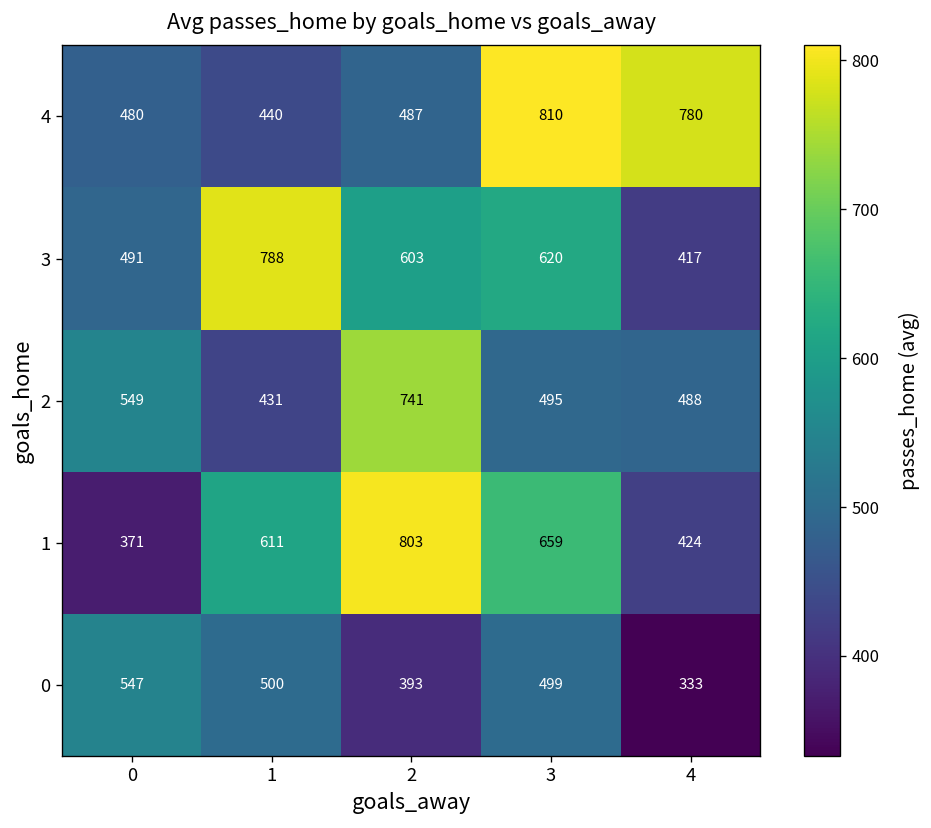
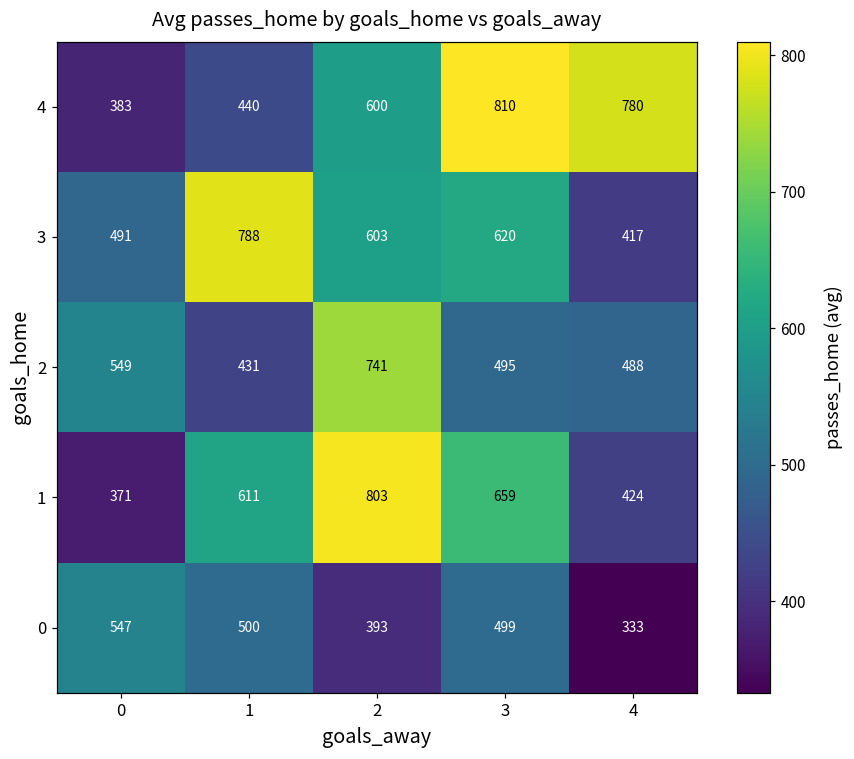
  {
    "4": {
-     "0": 480,
+     "0": 383,
      "1": 440,
-     "2": 487,
+     "2": 600,
      "3": 810,
      "4": 780
    },
    "3": {
      "0": 491,
      "1": 788,
      "2": 603,
      "3": 620,
      "4": 417
    },
    "2": {
      "0": 549,
      "1": 431,
      "2": 741,
      "3": 495,
      "4": 488
    },
    "1": {
      "0": 371,
      "1": 611,
      "2": 803,
      "3": 659,
      "4": 424
    },
    "0": {
      "0": 547,
      "1": 500,
      "2": 393,
      "3": 499,
      "4": 333
    }
  }
